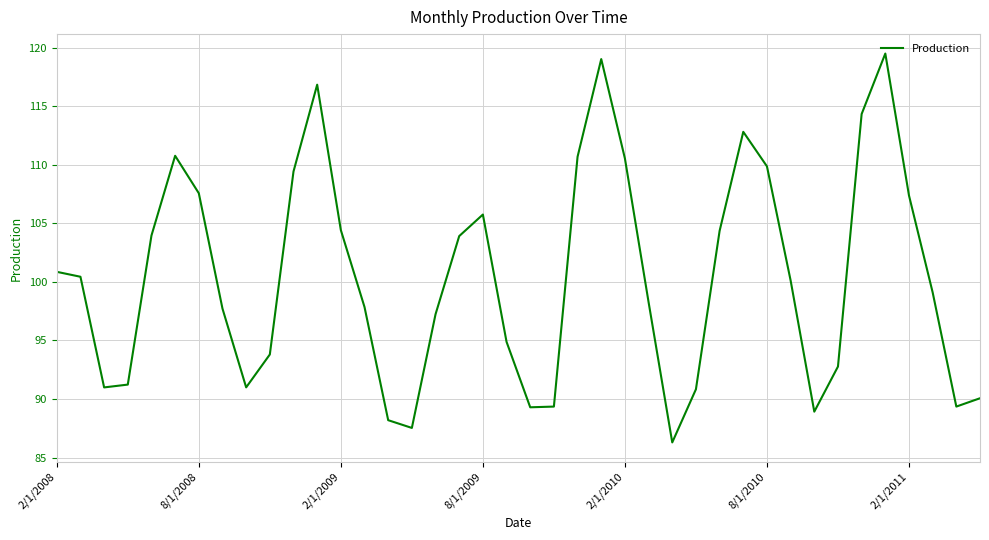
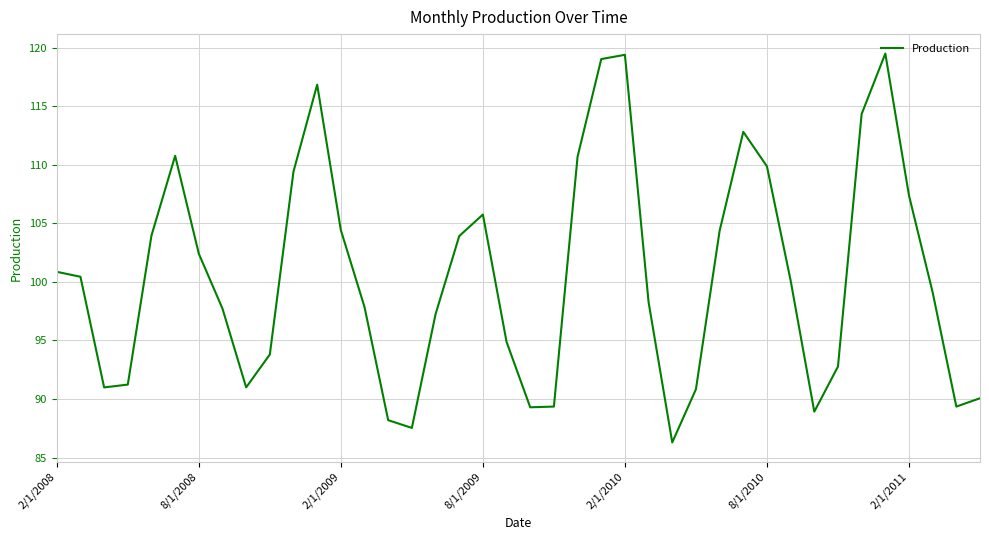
  {
    "2/1/2008": 100.9,
-   "8/1/2008": 107.6,
+   "8/1/2008": 102.4,
    "2/1/2009": 104.4,
    "8/1/2009": 105.7,
-   "2/1/2010": 110.5,
+   "2/1/2010": 119.4,
    "8/1/2010": 109.9,
    "2/1/2011": 107.4
  }
